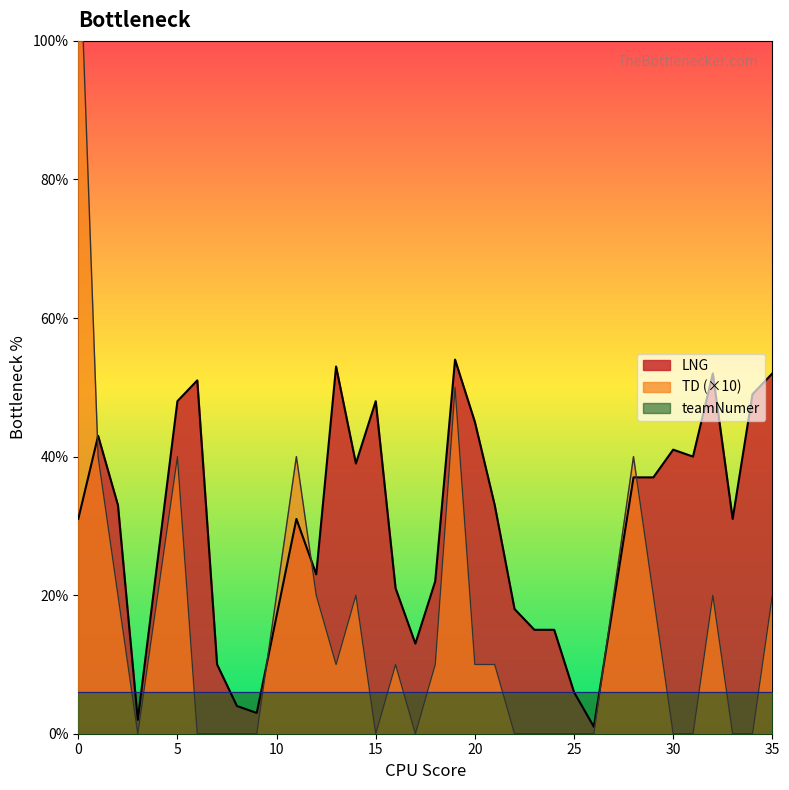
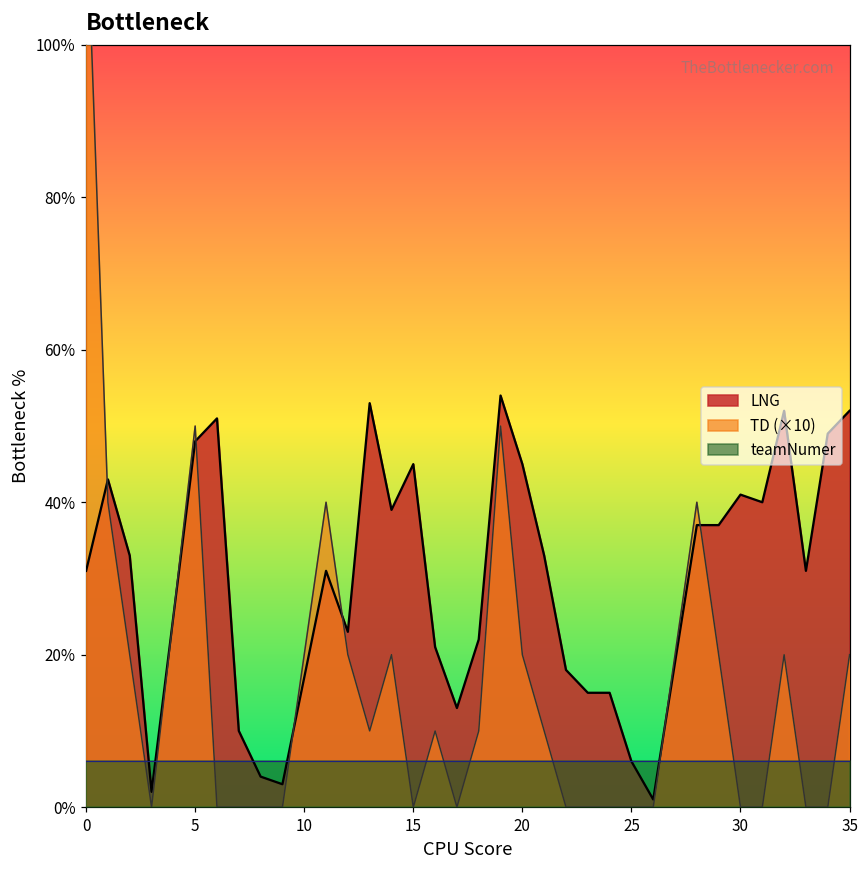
  {
    "LNG": {
      "0": "31%",
      "5": "48%",
-     "15": "48%",
+     "15": "45%",
      "20": "45%",
      "30": "41%",
      "35": "52%"
    },
    "TD (×10)": {
-     "5": "40%",
+     "5": "50%",
      "15": "0%",
-     "20": "10%",
+     "20": "20%",
      "25": "0%",
      "30": "0%",
      "35": "20%"
    },
    "teamNumer": {
      "0": "6%",
      "5": "6%",
      "15": "6%",
      "20": "6%",
      "30": "6%",
      "35": "6%"
    }
  }
